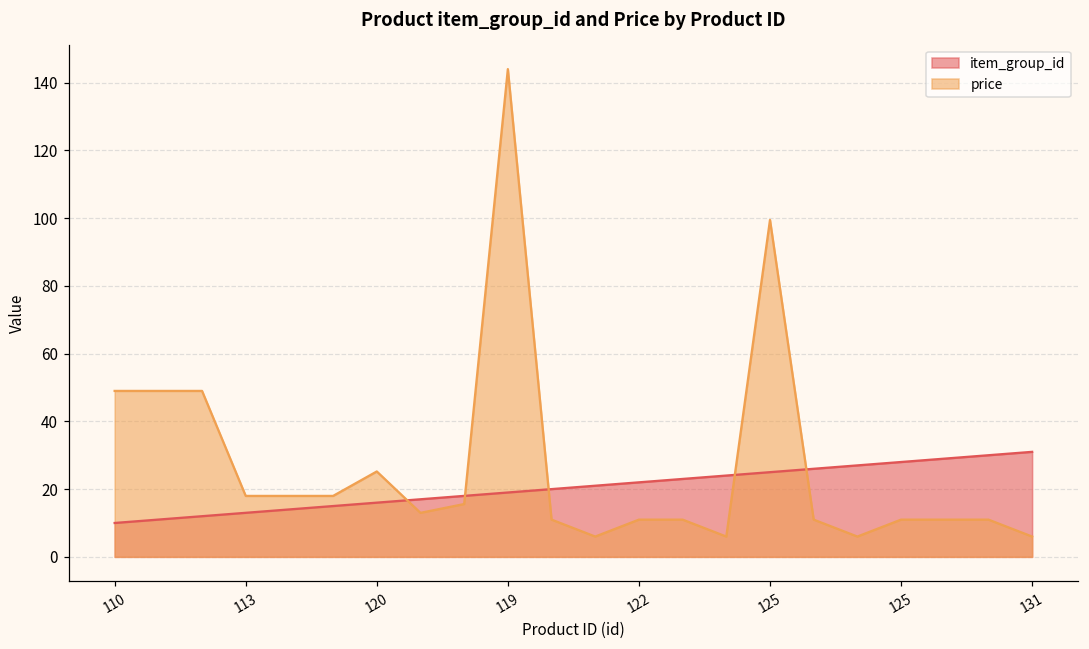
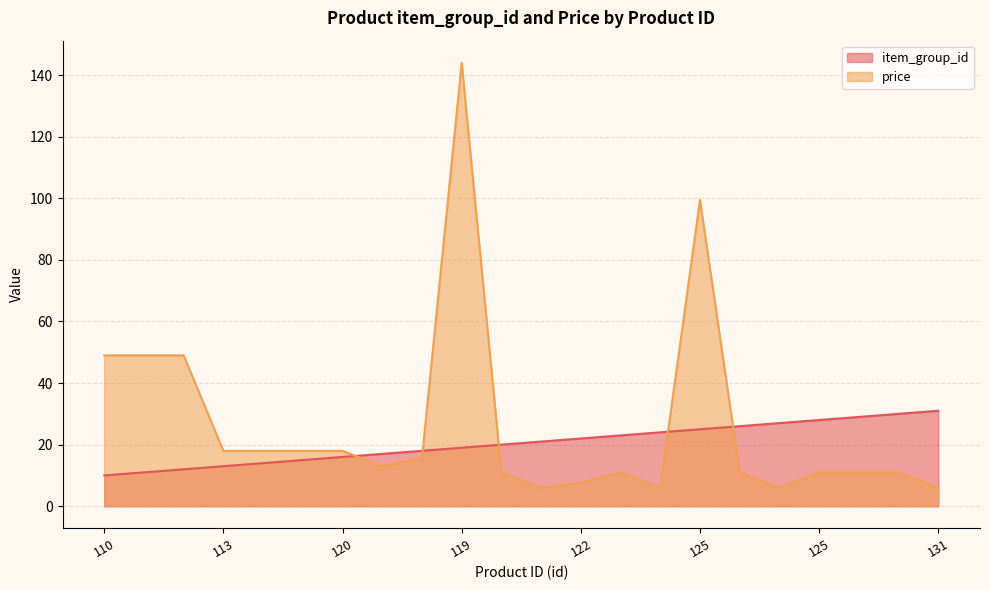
  {
    "item_group_id": {
      "110": 10,
      "113": 13,
      "120": 16,
      "119": 19,
      "122": 22,
      "131": 31
    },
    "price": {
      "110": 49,
      "113": 18,
-     "120": 25,
+     "120": 18,
      "119": 144,
-     "122": 11,
+     "122": 8,
      "131": 6
    }
  }
